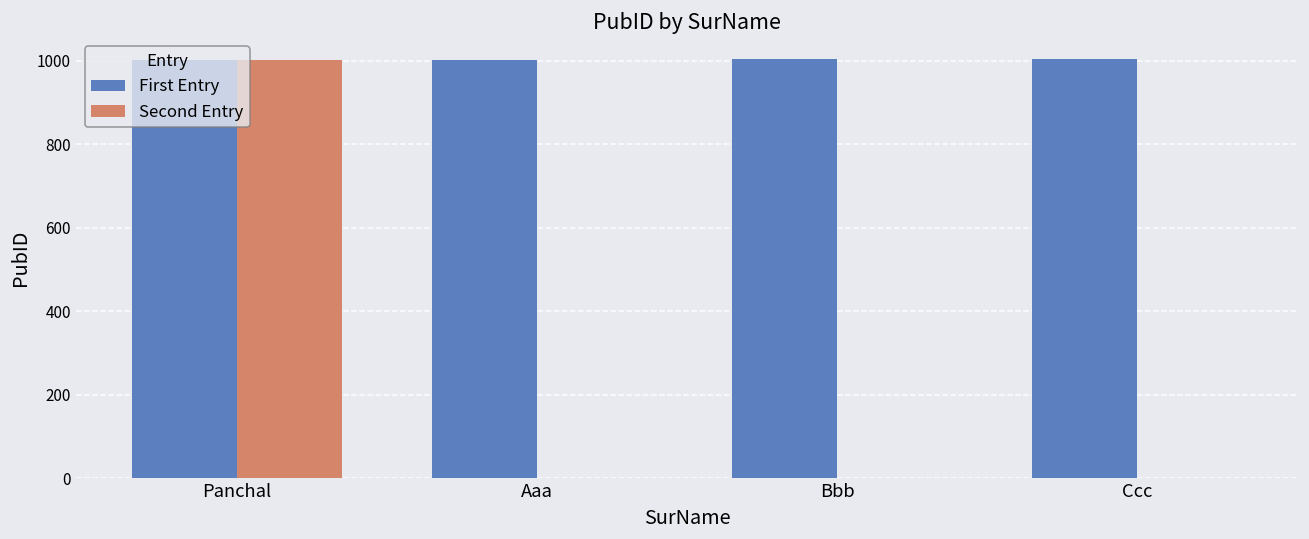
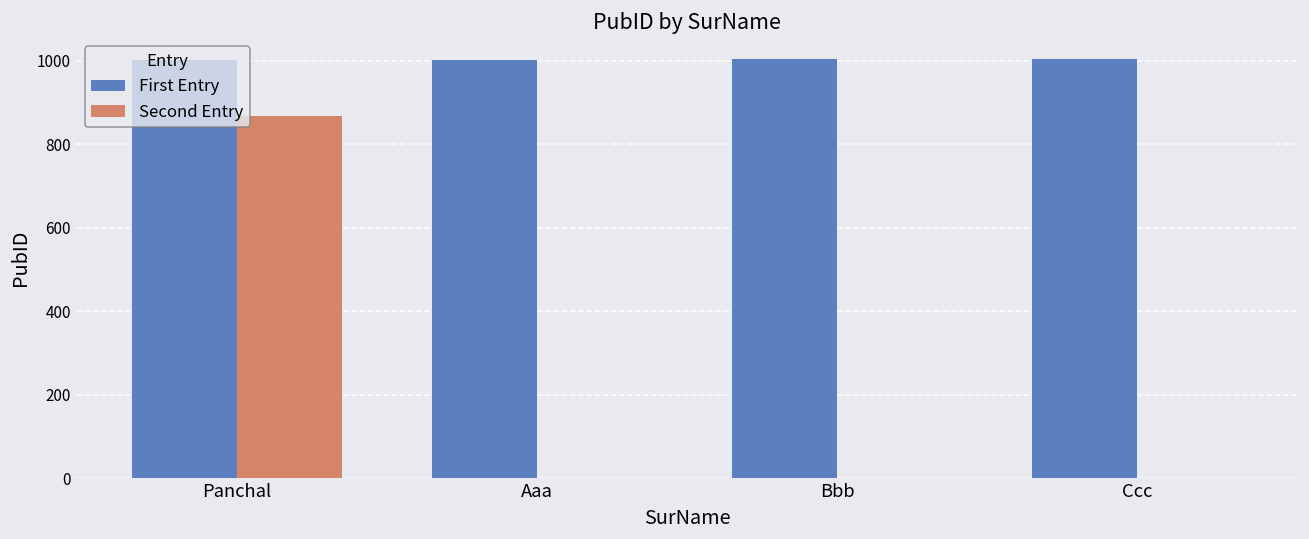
  {
    "First Entry": {
      "Aaa": 1000,
      "Bbb": 1000,
      "Ccc": 1010
    },
    "Second Entry": {
-     "Panchal": 1000,
+     "Panchal": 870,
      "Aaa": 0,
      "Bbb": 0,
      "Ccc": 0
    }
  }
